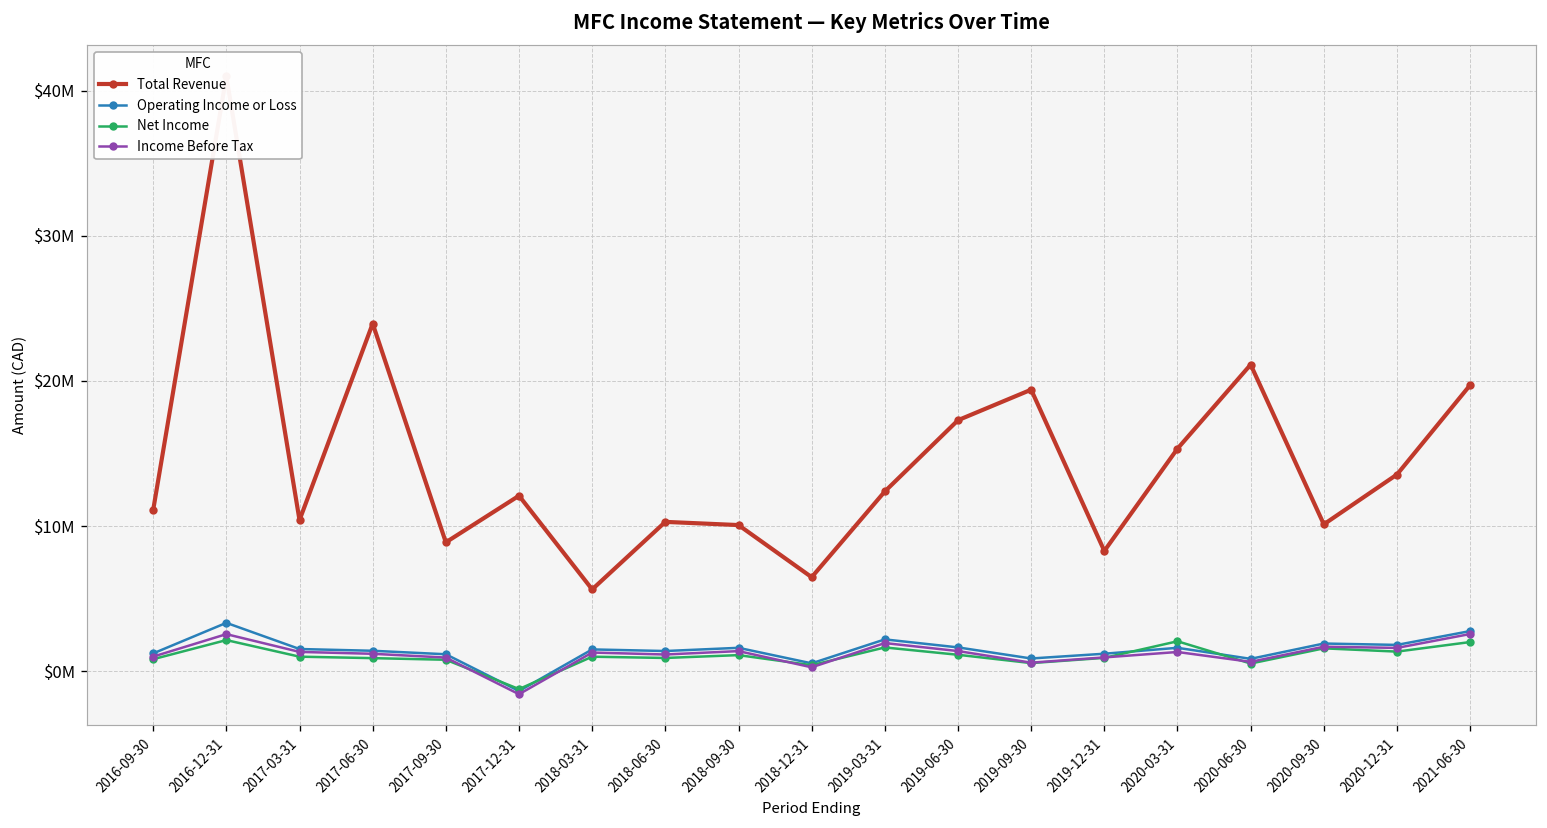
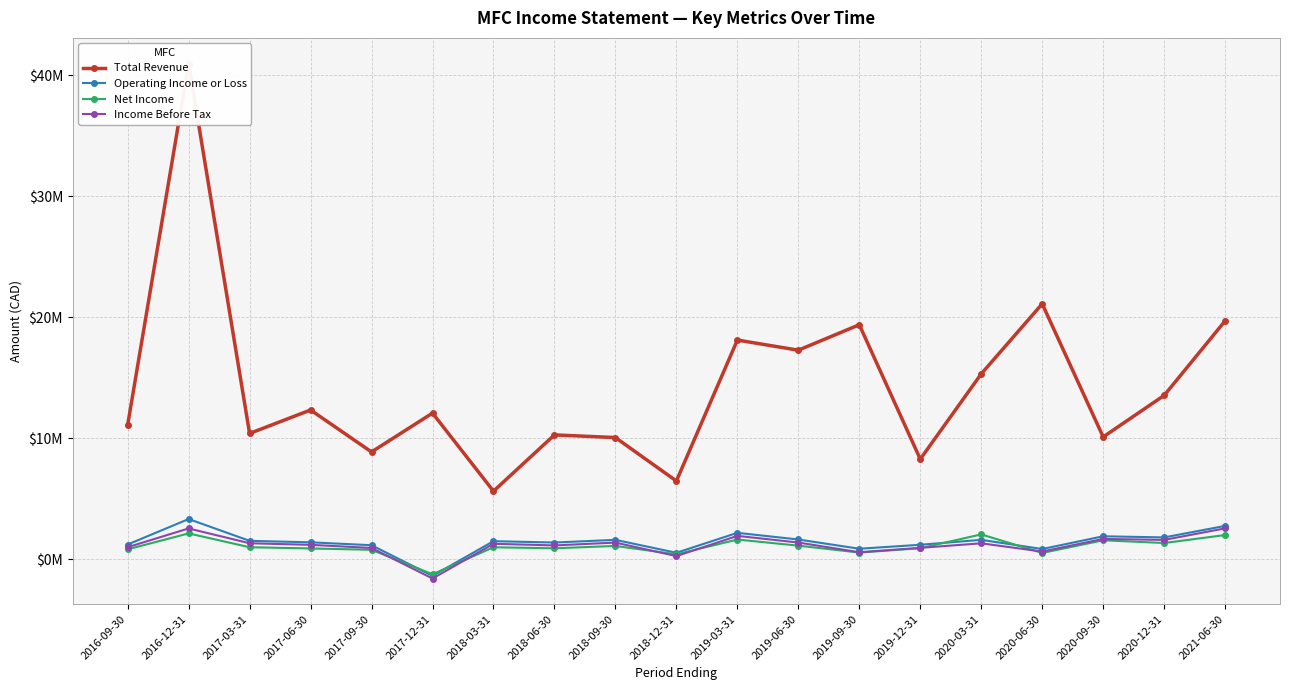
  {
    "Total Revenue": {
      "2016-09-30": "$11100000",
      "2017-03-31": "$10400000",
-     "2017-06-30": "$23900000",
+     "2017-06-30": "$12300000",
      "2017-09-30": "$8900000",
      "2017-12-31": "$12100000",
      "2018-03-31": "$5600000",
      "2018-06-30": "$10300000",
      "2018-09-30": "$10100000",
      "2018-12-31": "$6500000",
-     "2019-03-31": "$12400000",
+     "2019-03-31": "$18100000",
      "2019-06-30": "$17300000",
      "2019-09-30": "$19400000",
      "2019-12-31": "$8300000",
      "2020-03-31": "$15300000",
      "2020-06-30": "$21100000",
      "2020-09-30": "$10100000",
      "2020-12-31": "$13600000",
      "2021-06-30": "$19700000"
    },
    "Operating Income or Loss": {
      "2016-09-30": "$1200000",
      "2016-12-31": "$3300000",
      "2017-09-30": "$1200000",
      "2018-03-31": "$1500000",
      "2018-06-30": "$1400000",
      "2018-09-30": "$1600000",
      "2019-03-31": "$2200000",
      "2019-06-30": "$1600000",
      "2019-09-30": "$900000",
      "2019-12-31": "$1200000",
      "2020-03-31": "$1600000",
      "2020-09-30": "$1900000"
    },
    "Net Income": {
      "2016-12-31": "$2100000",
      "2017-03-31": "$1000000",
      "2017-06-30": "$900000",
      "2018-03-31": "$1000000",
      "2018-06-30": "$900000",
      "2018-09-30": "$1100000",
      "2019-03-31": "$1600000",
      "2019-06-30": "$1100000",
      "2020-03-31": "$2100000",
      "2020-12-31": "$1400000",
      "2021-06-30": "$2000000"
    },
    "Income Before Tax": {
      "2016-12-31": "$2600000",
      "2017-12-31": "$-1600000",
      "2018-03-31": "$1300000",
      "2018-06-30": "$1200000",
      "2018-09-30": "$1400000",
      "2019-03-31": "$1900000",
      "2019-06-30": "$1400000",
      "2020-03-31": "$1300000"
    }
  }
